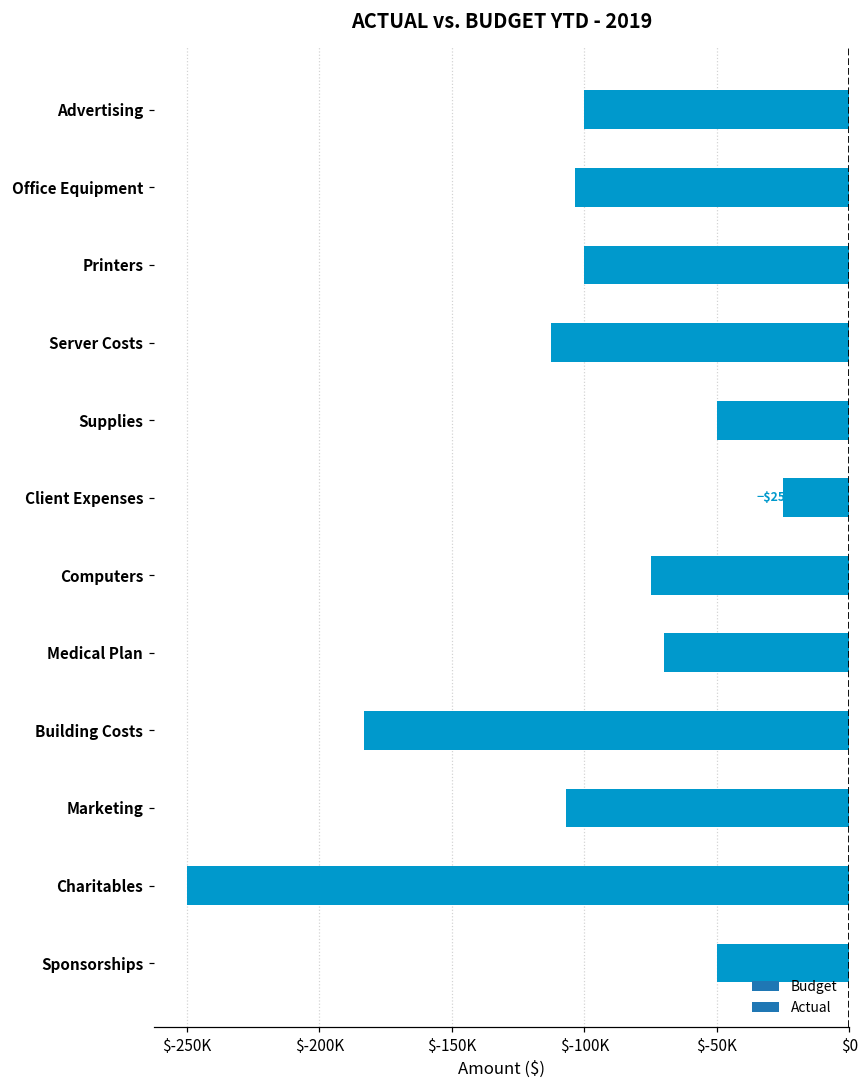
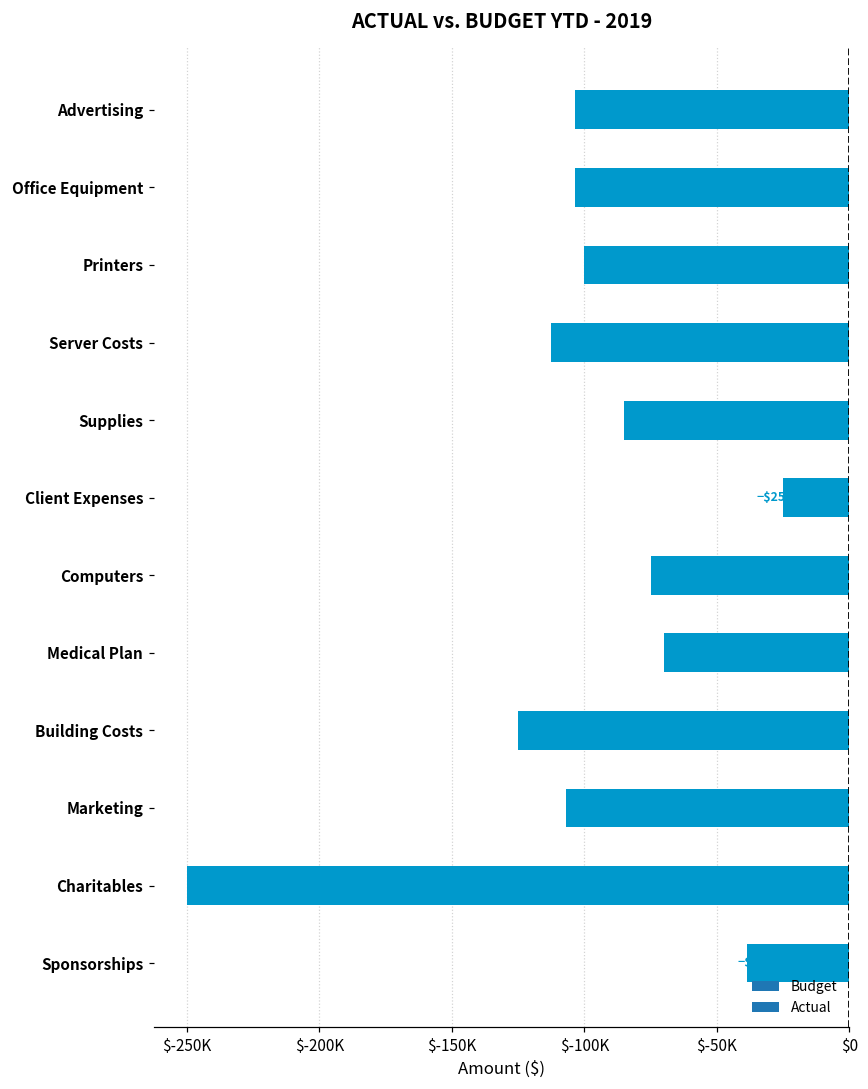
  {
-   "Advertising": "$-100000",
+   "Advertising": "$-104000",
    "Office Equipment": "$-104000",
    "Printers": "$-100000",
    "Server Costs": "$-113000",
-   "Supplies": "$-50000",
+   "Supplies": "$-85000",
    "Client Expenses": "$-25000",
    "Computers": "$-75000",
    "Medical Plan": "$-70000",
-   "Building Costs": "$-183000",
+   "Building Costs": "$-125000",
    "Marketing": "$-107000",
    "Charitables": "$-250000",
-   "Sponsorships": "$-50000"
+   "Sponsorships": "$-39000"
  }
